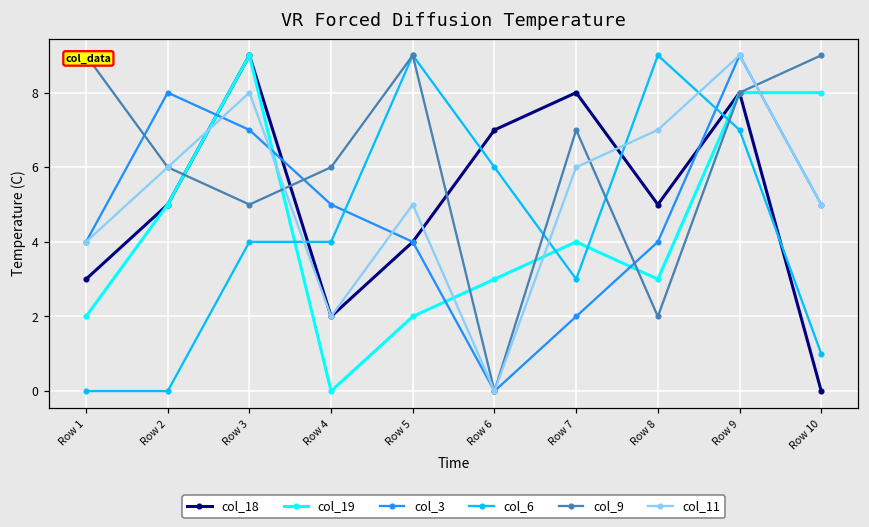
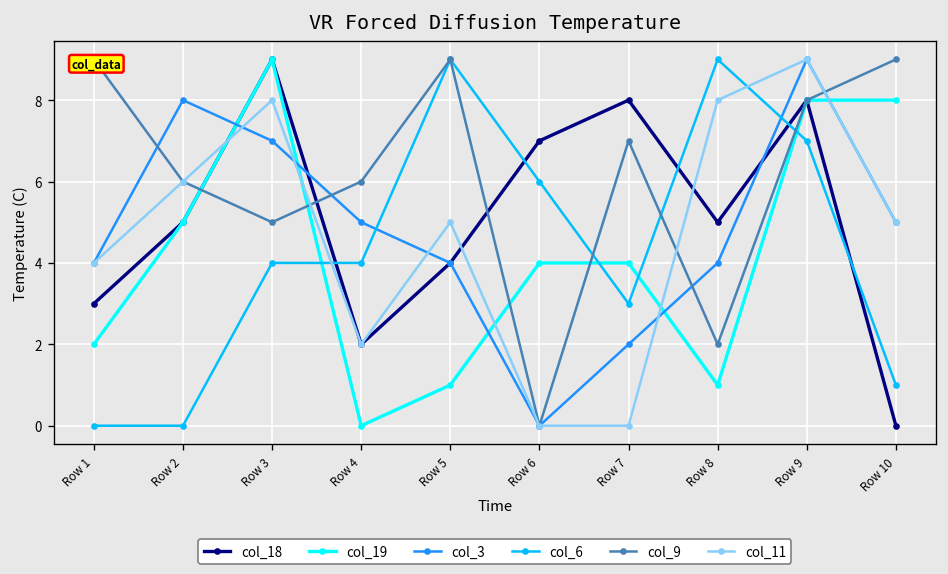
  {
    "col_18": {
      "Row 1": 3,
      "Row 6": 7,
      "Row 7": 8,
      "Row 8": 5,
      "Row 10": 0
    },
    "col_19": {
      "Row 1": 2,
      "Row 4": 0,
-     "Row 5": 2,
-     "Row 6": 3,
+     "Row 5": 1,
+     "Row 6": 4,
      "Row 7": 4,
-     "Row 8": 3,
+     "Row 8": 1,
      "Row 10": 8
    },
    "col_9": {
      "Row 3": 5,
      "Row 4": 6,
      "Row 7": 7,
      "Row 8": 2,
      "Row 10": 9
    },
    "col_11": {
      "Row 3": 8,
      "Row 5": 5,
-     "Row 7": 6,
-     "Row 8": 7
+     "Row 7": 0,
+     "Row 8": 8
    }
  }
